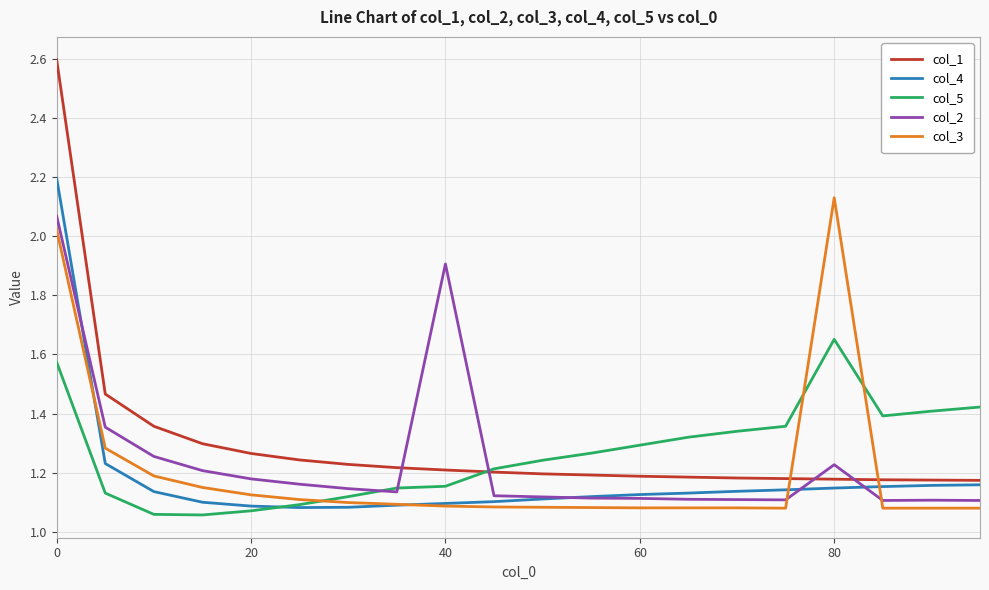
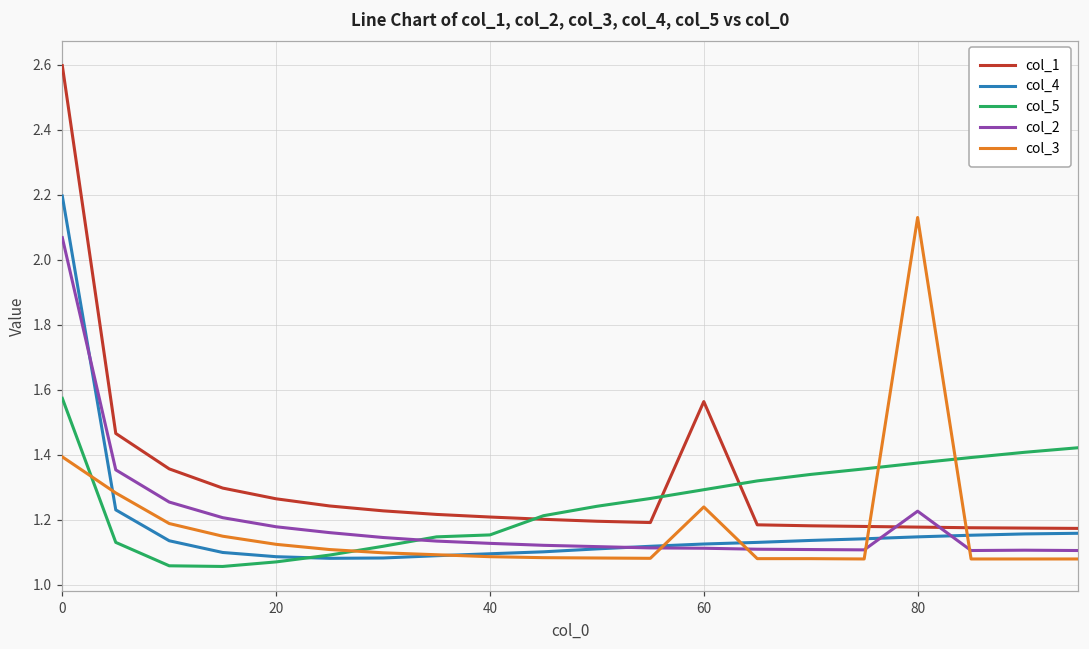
  {
    "col_1": {
      "0": 2.60,
      "20": 1.27,
      "40": 1.21,
-     "60": 1.19,
+     "60": 1.56,
      "80": 1.18
    },
    "col_4": {
      "0": 2.20,
      "20": 1.09,
      "40": 1.10,
      "60": 1.13,
      "80": 1.15
    },
    "col_5": {
      "0": 1.57,
      "20": 1.07,
      "40": 1.15,
      "60": 1.29,
-     "80": 1.65
+     "80": 1.38
    },
    "col_2": {
      "0": 2.07,
      "20": 1.18,
-     "40": 1.91,
+     "40": 1.13,
      "60": 1.11,
      "80": 1.23
    },
    "col_3": {
-     "0": 2.02,
+     "0": 1.39,
      "20": 1.13,
      "40": 1.09,
-     "60": 1.08,
+     "60": 1.24,
      "80": 2.13
    }
  }
